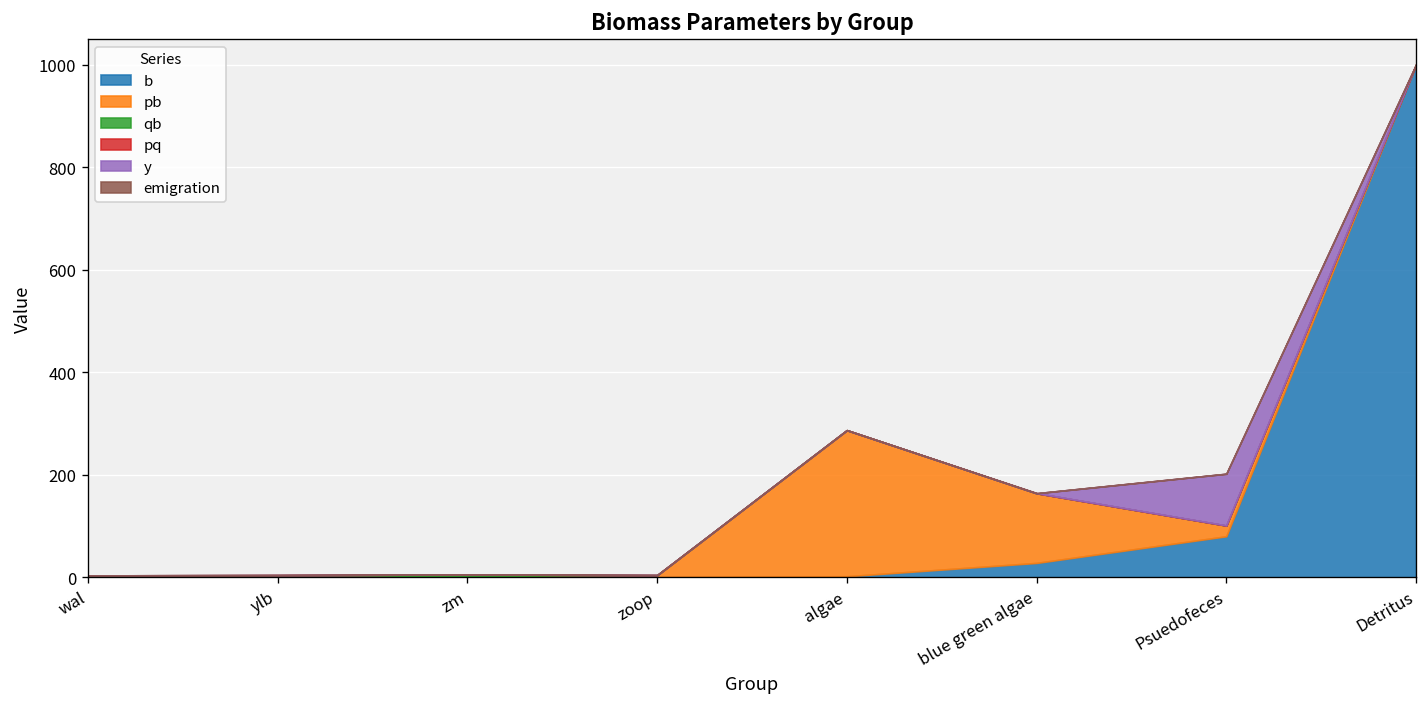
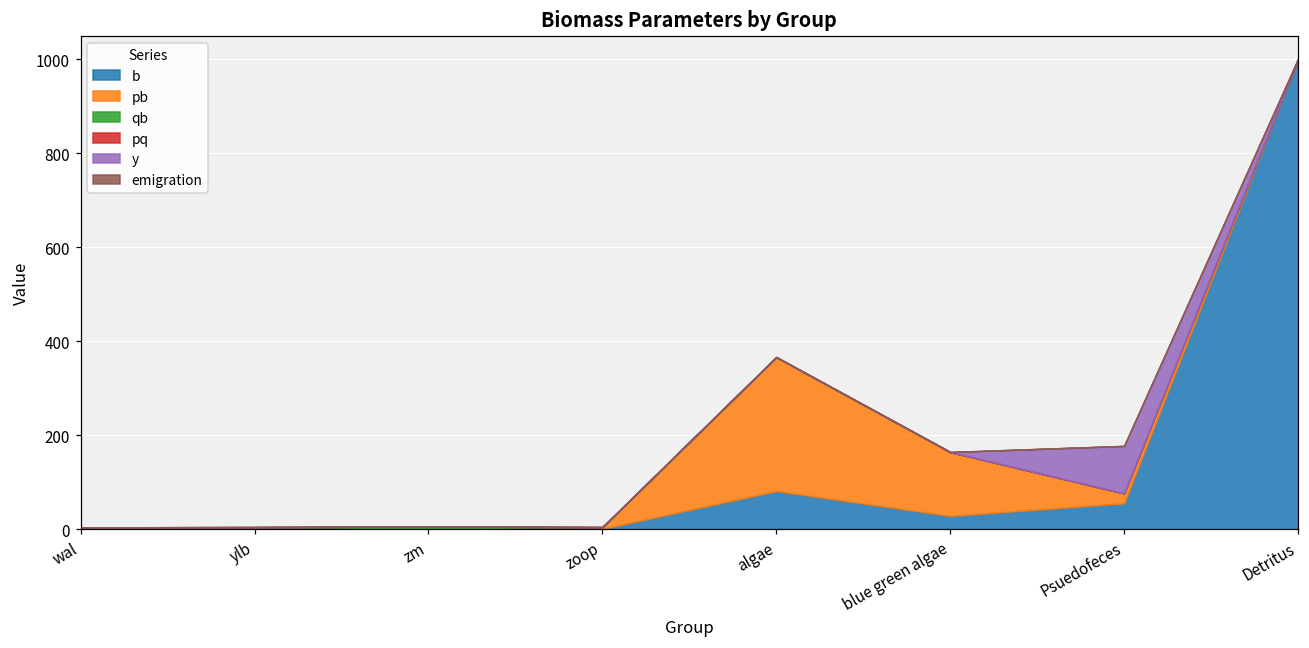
  {
    "b": {
-     "algae": 0,
+     "algae": 80,
      "blue green algae": 30,
-     "Psuedofeces": 80
+     "Psuedofeces": 60
    }
  }
